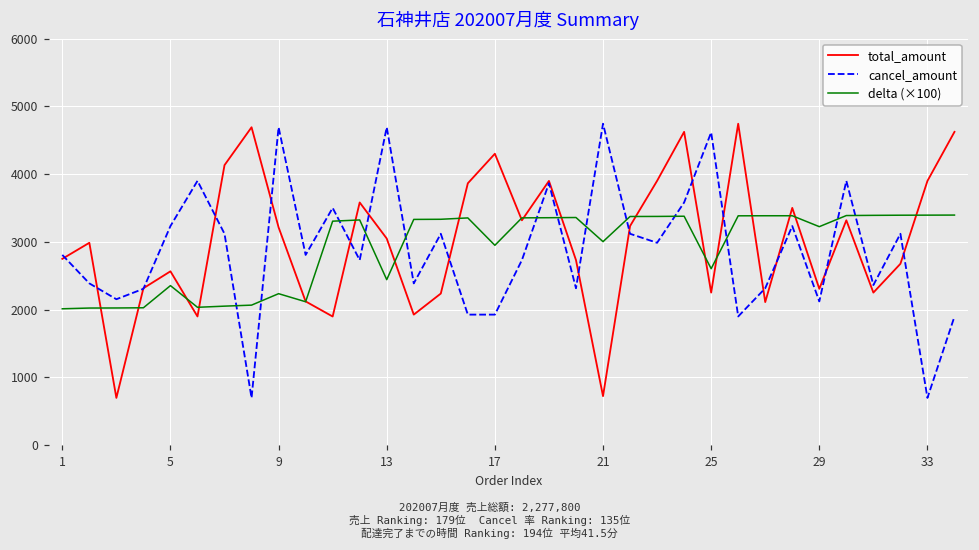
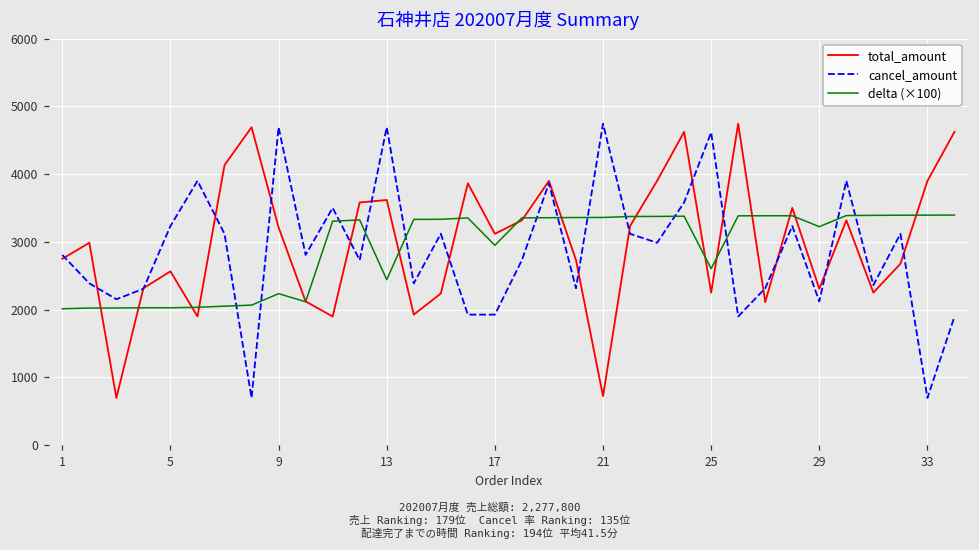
  {
    "total_amount": {
      "1": 2800,
      "5": 2600,
      "9": 3200,
-     "13": 3100,
-     "17": 4300,
+     "13": 3600,
+     "17": 3100,
      "21": 700,
      "25": 2300,
      "29": 2300,
      "33": 3900
    },
    "cancel_amount": {
      "1": 2800,
      "5": 3200,
      "9": 4700,
      "13": 4700,
      "17": 1900,
      "21": 4700,
      "25": 4600,
      "29": 2100,
      "33": 700
    },
    "delta (×100)": {
      "1": 2000,
-     "5": 2400,
+     "5": 2000,
      "9": 2200,
      "13": 2400,
      "17": 3000,
-     "21": 3000,
+     "21": 3400,
      "25": 2600,
      "29": 3200,
      "33": 3400
    }
  }
